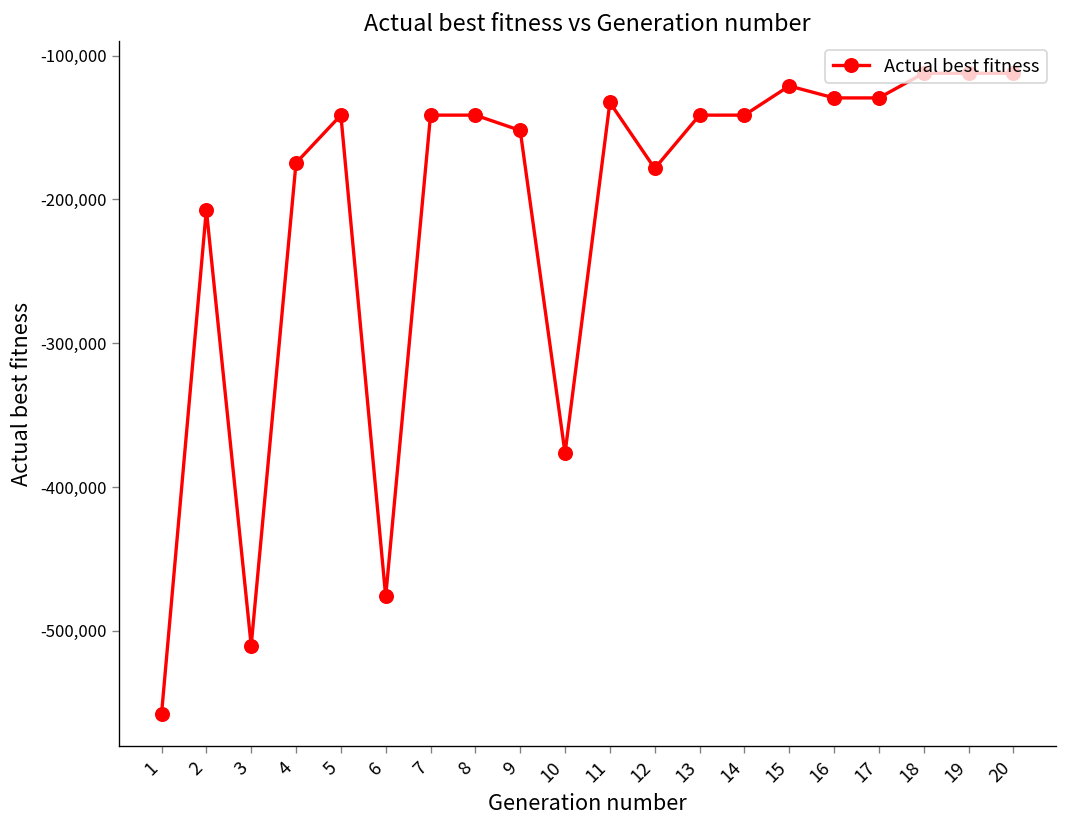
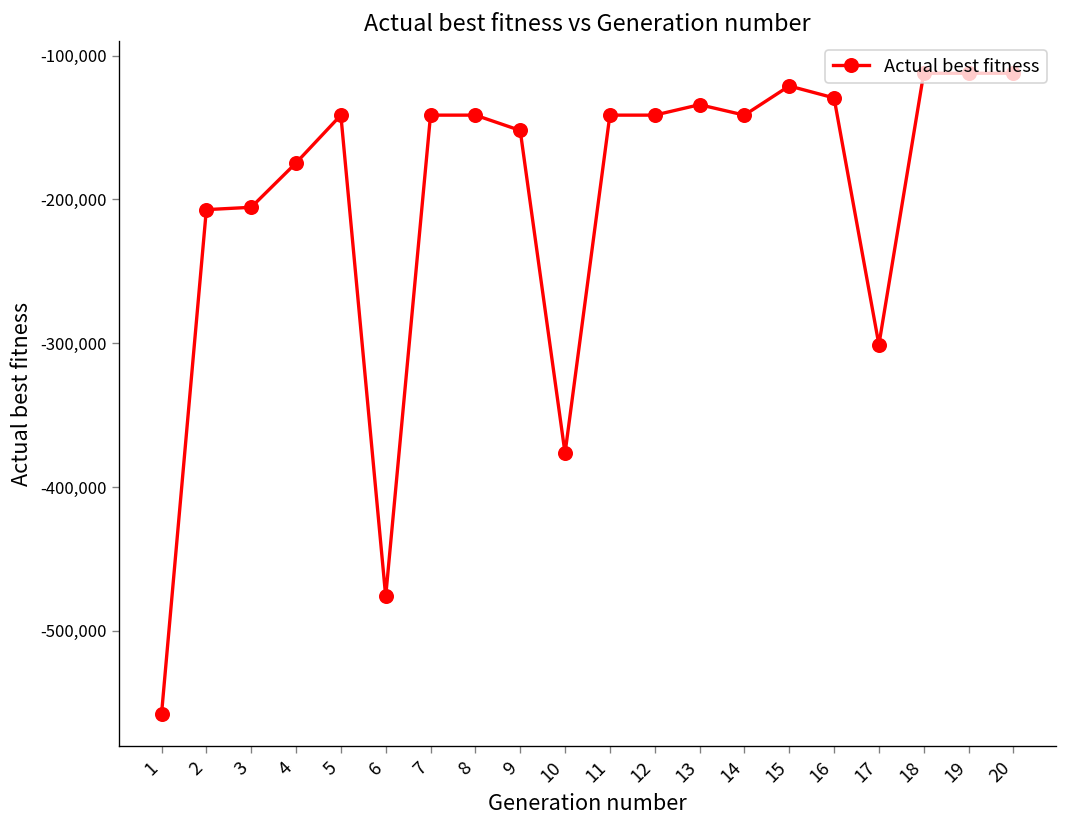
  {
    "1": "-558,000",
    "2": "-207,000",
-   "3": "-510,000",
+   "3": "-205,000",
    "4": "-175,000",
    "5": "-141,000",
    "6": "-476,000",
    "7": "-141,000",
    "8": "-141,000",
    "9": "-152,000",
    "10": "-377,000",
-   "11": "-133,000",
-   "12": "-178,000",
-   "13": "-141,000",
+   "11": "-141,000",
+   "12": "-141,000",
+   "13": "-134,000",
    "14": "-141,000",
    "15": "-121,000",
    "16": "-129,000",
-   "17": "-129,000"
+   "17": "-301,000"
  }
